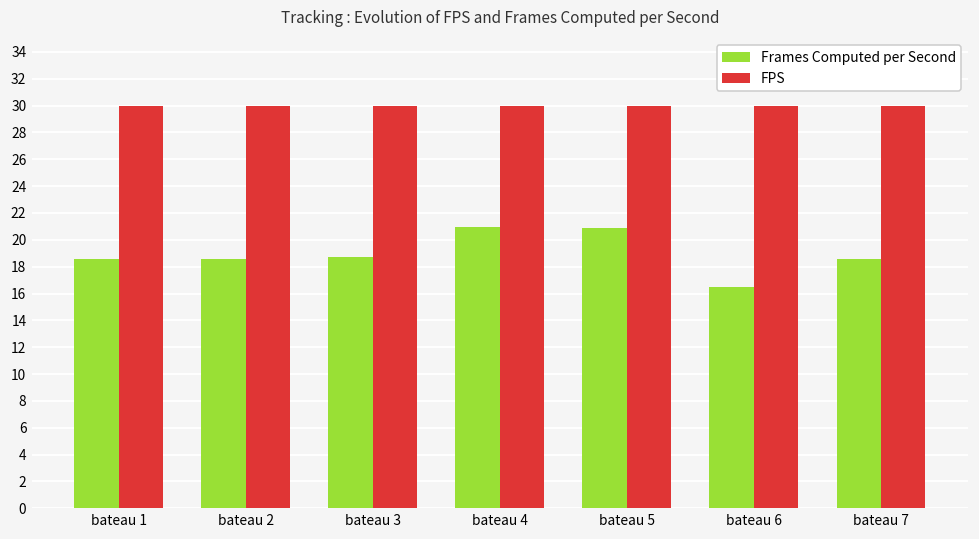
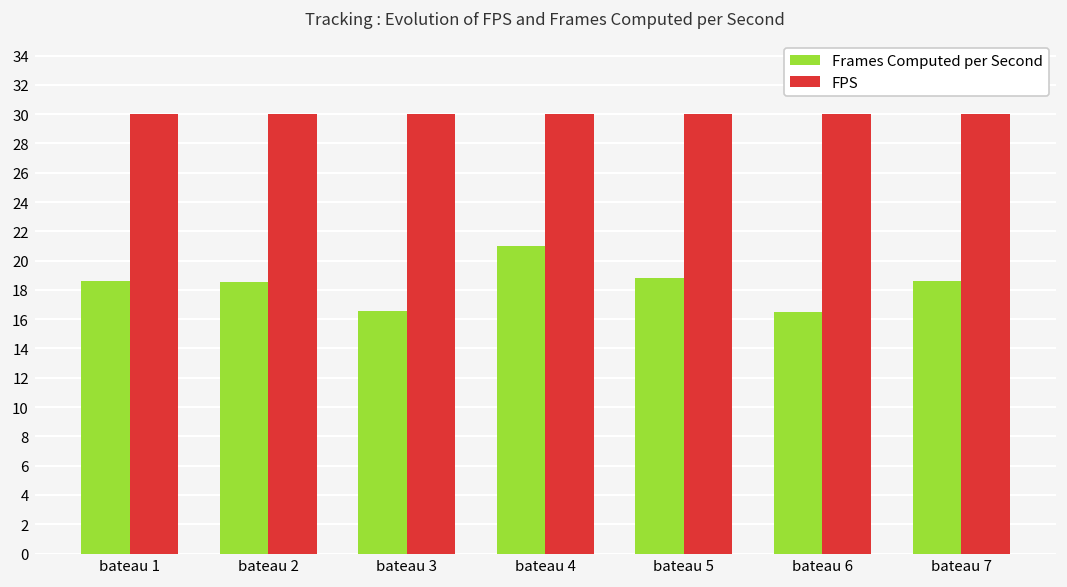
  {
    "Frames Computed per Second": {
      "bateau 1": 18.6,
      "bateau 2": 18.6,
-     "bateau 3": 18.7,
+     "bateau 3": 16.6,
      "bateau 4": 21.0,
-     "bateau 5": 20.9,
+     "bateau 5": 18.8,
      "bateau 6": 16.5,
      "bateau 7": 18.6
    },
    "FPS": {
      "bateau 1": 30.0,
      "bateau 2": 30.0,
      "bateau 3": 30.0,
      "bateau 4": 30.0,
      "bateau 5": 30.0,
      "bateau 6": 30.0,
      "bateau 7": 30.0
    }
  }
